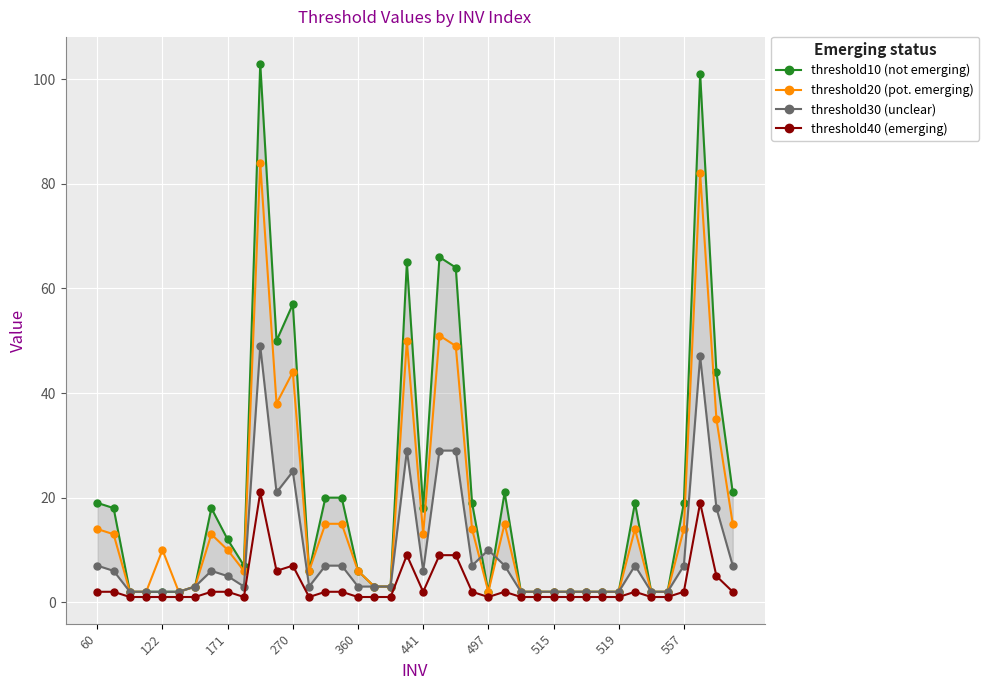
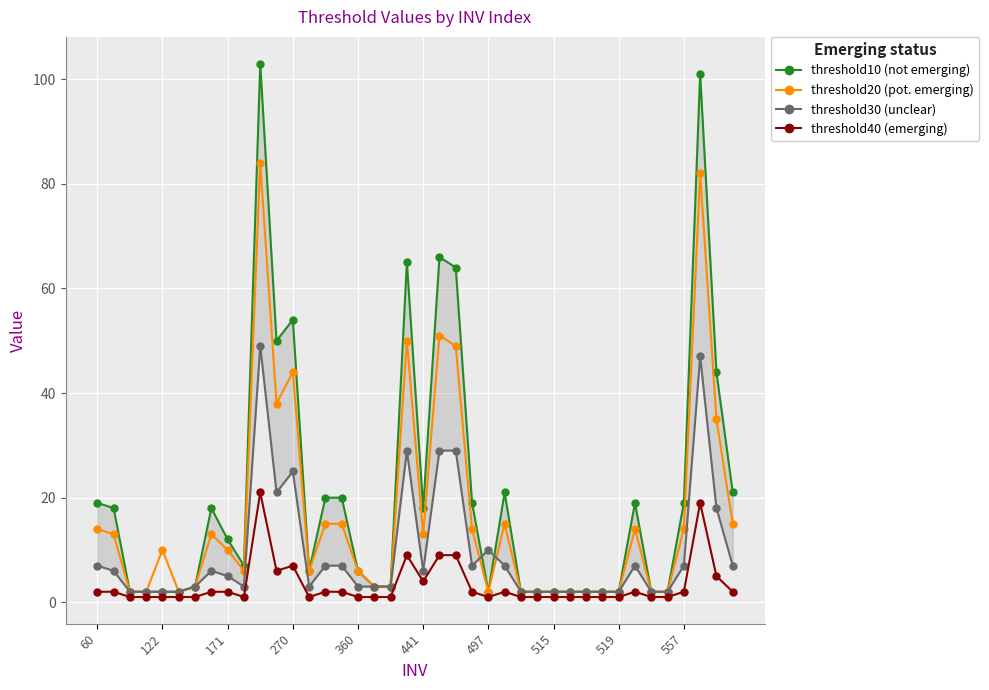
  {
    "threshold10 (not emerging)": {
-     "270": 57
+     "270": 54
    },
    "threshold20 (pot. emerging)": {
      "60": 14,
      "122": 10,
      "171": 10,
      "270": 44,
      "441": 13,
      "557": 14
    },
    "threshold40 (emerging)": {
      "60": 2,
      "122": 1,
      "171": 2,
      "270": 7,
      "360": 1,
-     "441": 2,
+     "441": 4,
      "497": 1,
      "515": 1,
      "519": 1,
      "557": 2
    }
  }
